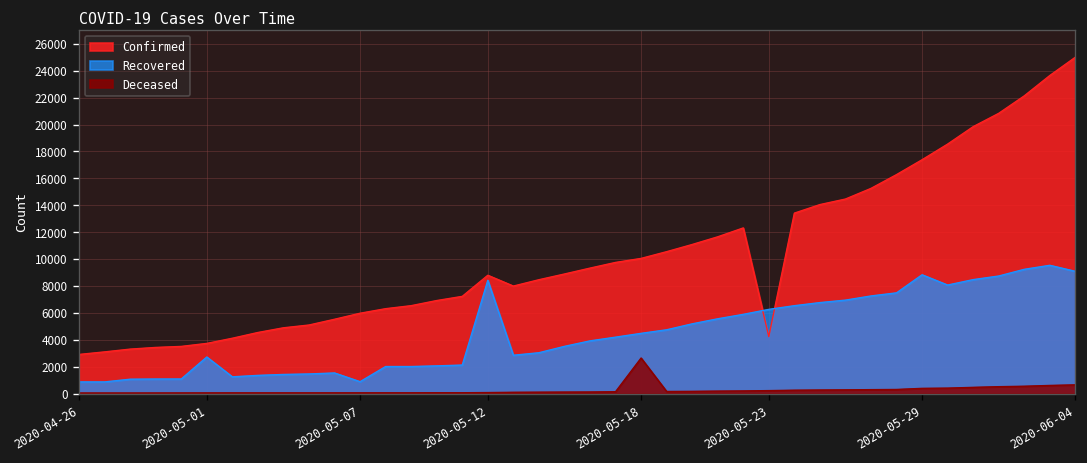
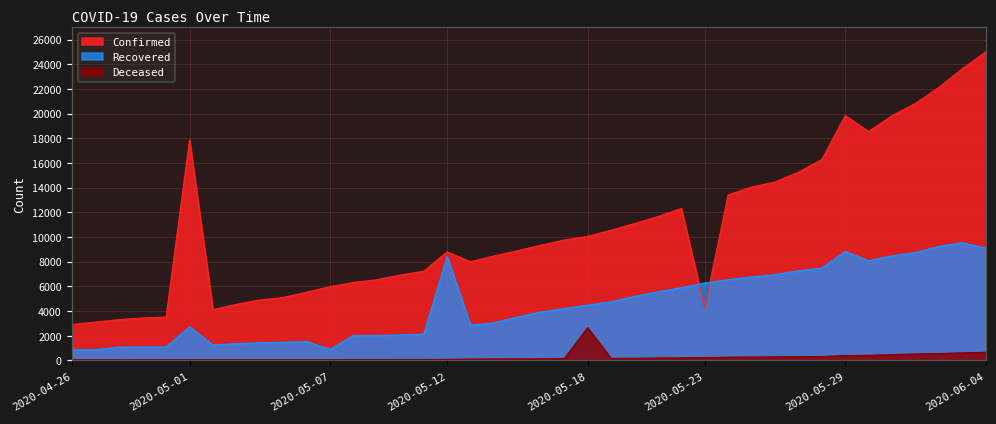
  {
    "Confirmed": {
      "2020-04-26": 2900,
-     "2020-05-01": 3700,
+     "2020-05-01": 17900,
      "2020-05-07": 6000,
      "2020-05-12": 8800,
      "2020-05-18": 10100,
      "2020-05-23": 4200,
-     "2020-05-29": 17400,
+     "2020-05-29": 19800,
      "2020-06-04": 25000
    },
    "Recovered": {
      "2020-04-26": 900,
      "2020-05-01": 2700,
      "2020-05-07": 900,
      "2020-05-12": 8400,
      "2020-05-18": 4500,
      "2020-05-23": 6300,
      "2020-05-29": 8800,
      "2020-06-04": 9100
    },
    "Deceased": {
      "2020-04-26": 100,
      "2020-05-01": 100,
      "2020-05-07": 100,
      "2020-05-12": 100,
      "2020-05-18": 2700,
      "2020-05-23": 200,
      "2020-05-29": 400,
      "2020-06-04": 700
    }
  }
